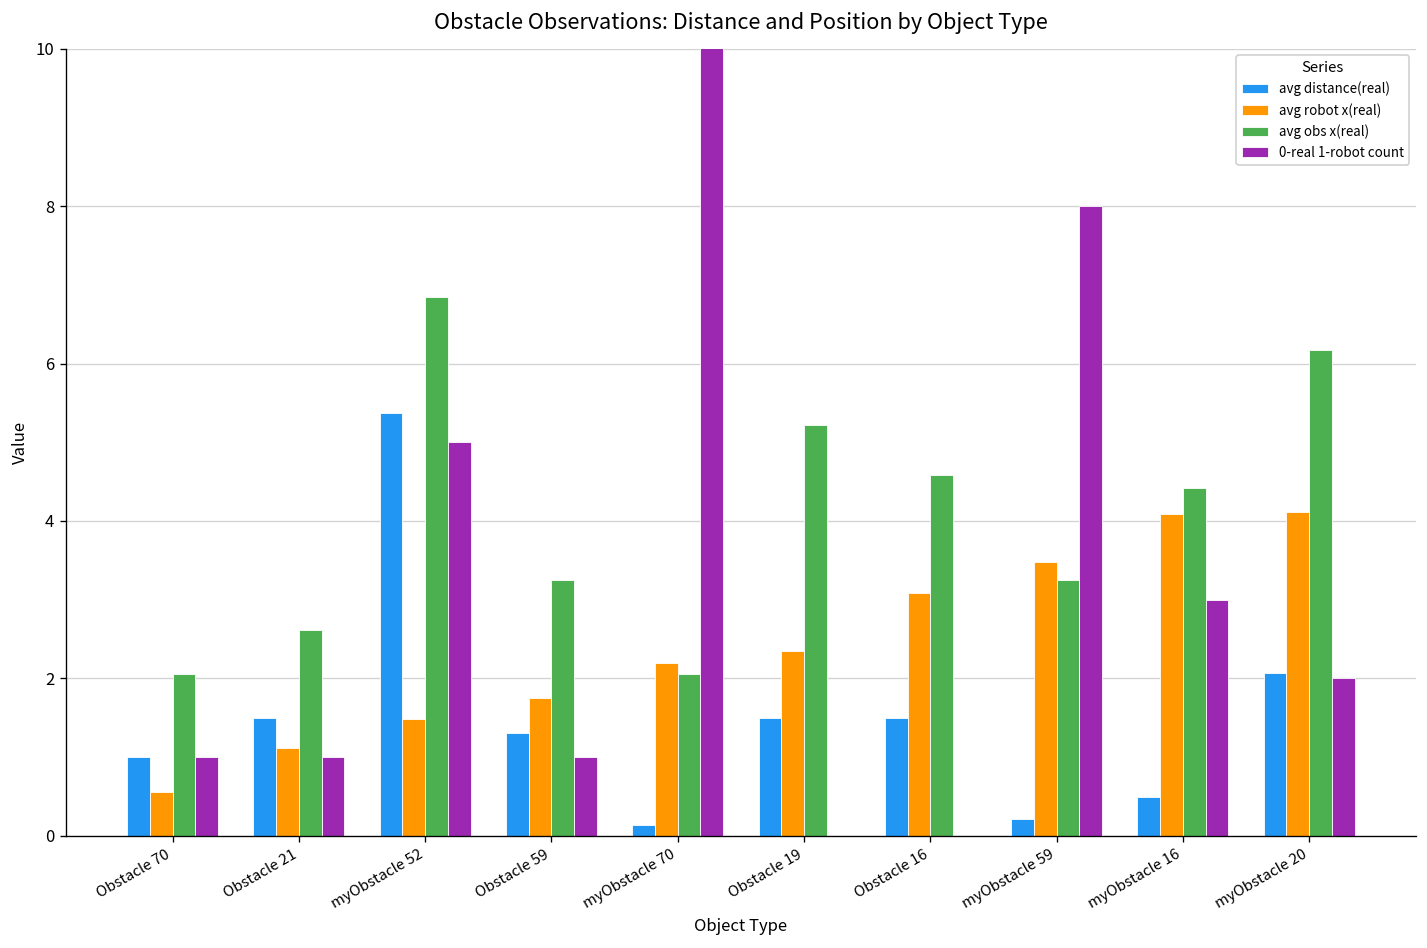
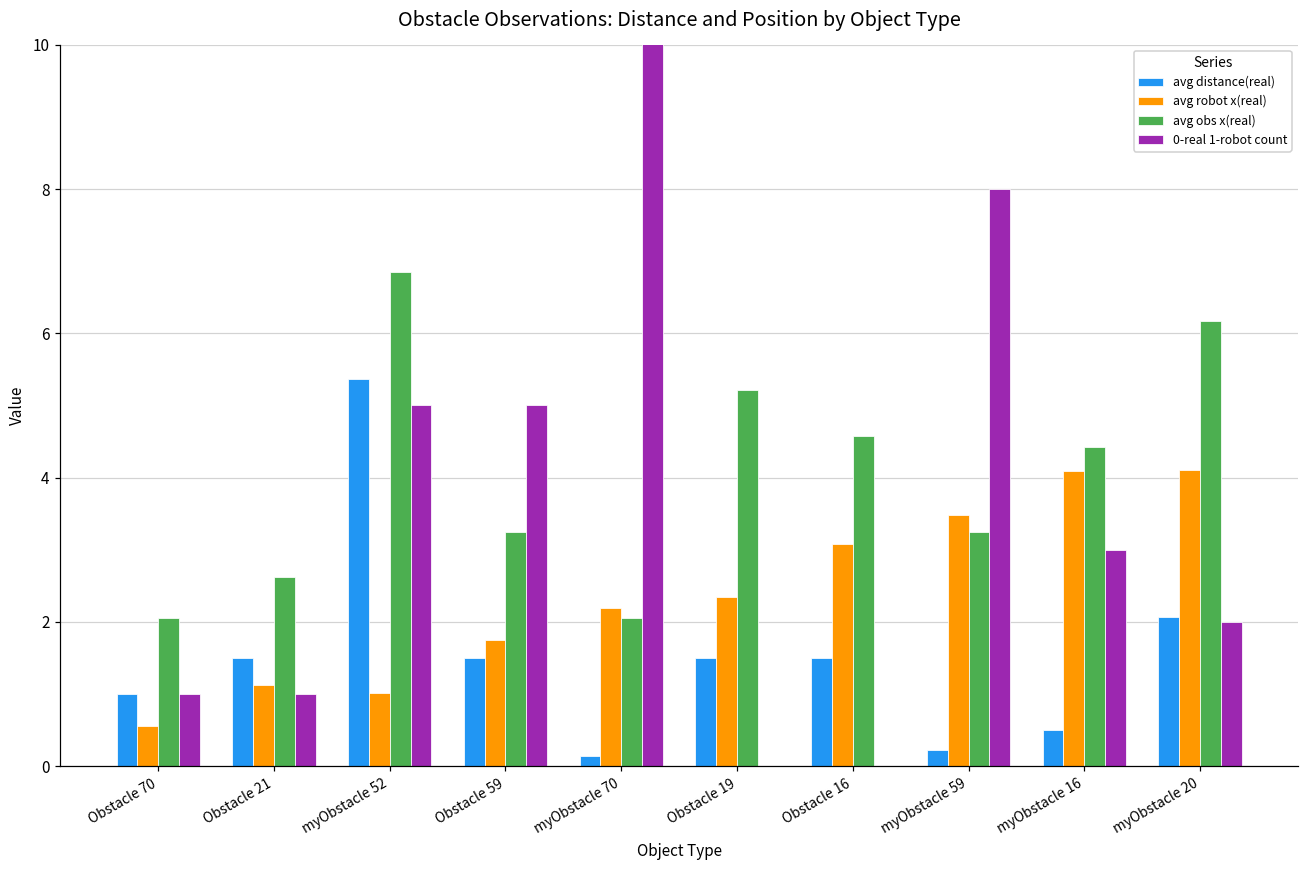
  {
    "avg distance(real)": {
      "Obstacle 70": 1.0,
      "Obstacle 21": 1.5,
      "myObstacle 52": 5.4,
-     "Obstacle 59": 1.3,
+     "Obstacle 59": 1.5,
      "myObstacle 70": 0.1,
      "Obstacle 19": 1.5,
      "Obstacle 16": 1.5,
      "myObstacle 59": 0.2,
      "myObstacle 16": 0.5,
      "myObstacle 20": 2.1
    },
    "avg robot x(real)": {
      "Obstacle 70": 0.6,
      "Obstacle 21": 1.1,
-     "myObstacle 52": 1.5,
+     "myObstacle 52": 1.0,
      "Obstacle 59": 1.8,
      "myObstacle 70": 2.2,
      "Obstacle 19": 2.4,
      "Obstacle 16": 3.1,
      "myObstacle 59": 3.5,
      "myObstacle 16": 4.1,
      "myObstacle 20": 4.1
    },
    "avg obs x(real)": {
      "Obstacle 70": 2.1,
      "Obstacle 21": 2.6,
      "myObstacle 52": 6.9,
      "Obstacle 59": 3.3,
      "myObstacle 70": 2.1,
      "Obstacle 19": 5.2,
      "Obstacle 16": 4.6,
      "myObstacle 59": 3.3,
      "myObstacle 16": 4.4,
      "myObstacle 20": 6.2
    },
    "0-real 1-robot count": {
      "Obstacle 70": 1,
      "Obstacle 21": 1,
      "myObstacle 52": 5,
-     "Obstacle 59": 1,
+     "Obstacle 59": 5,
      "Obstacle 19": 0,
      "Obstacle 16": 0,
      "myObstacle 59": 8,
      "myObstacle 16": 3,
      "myObstacle 20": 2
    }
  }
